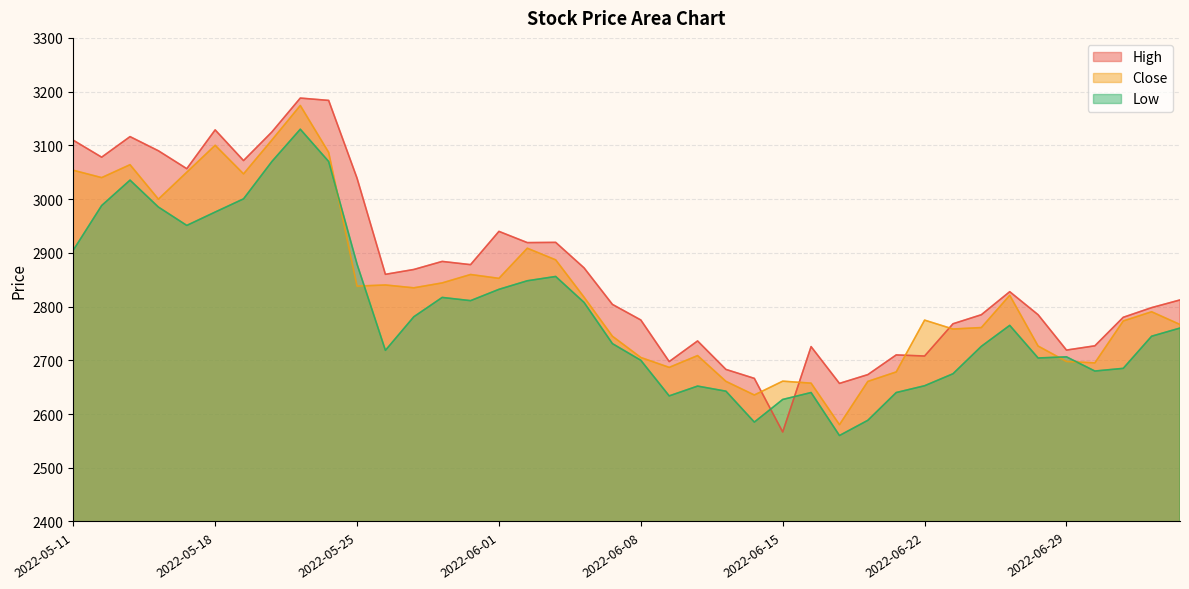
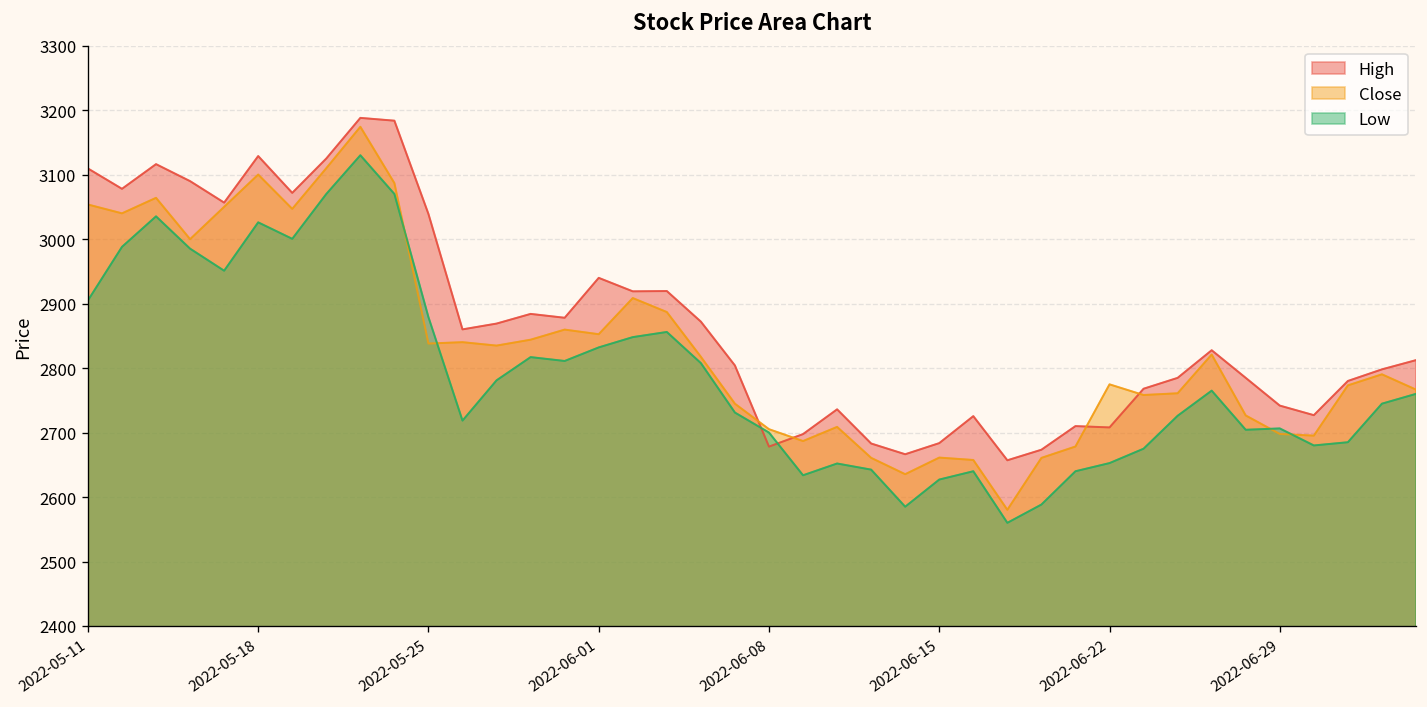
  {
    "High": {
      "2022-05-11": 3110,
      "2022-05-18": 3130,
      "2022-05-25": 3040,
      "2022-06-01": 2940,
-     "2022-06-08": 2780,
-     "2022-06-15": 2570,
+     "2022-06-08": 2680,
+     "2022-06-15": 2680,
      "2022-06-22": 2710,
-     "2022-06-29": 2720
+     "2022-06-29": 2740
    },
    "Close": {
      "2022-05-11": 3050,
      "2022-05-18": 3100,
      "2022-05-25": 2840,
      "2022-06-01": 2850,
      "2022-06-08": 2710,
      "2022-06-15": 2660,
      "2022-06-22": 2770,
      "2022-06-29": 2700
    },
    "Low": {
      "2022-05-11": 2900,
-     "2022-05-18": 2980,
+     "2022-05-18": 3030,
      "2022-05-25": 2880,
      "2022-06-01": 2830,
      "2022-06-08": 2700,
      "2022-06-15": 2630,
      "2022-06-22": 2650,
      "2022-06-29": 2710
    }
  }
